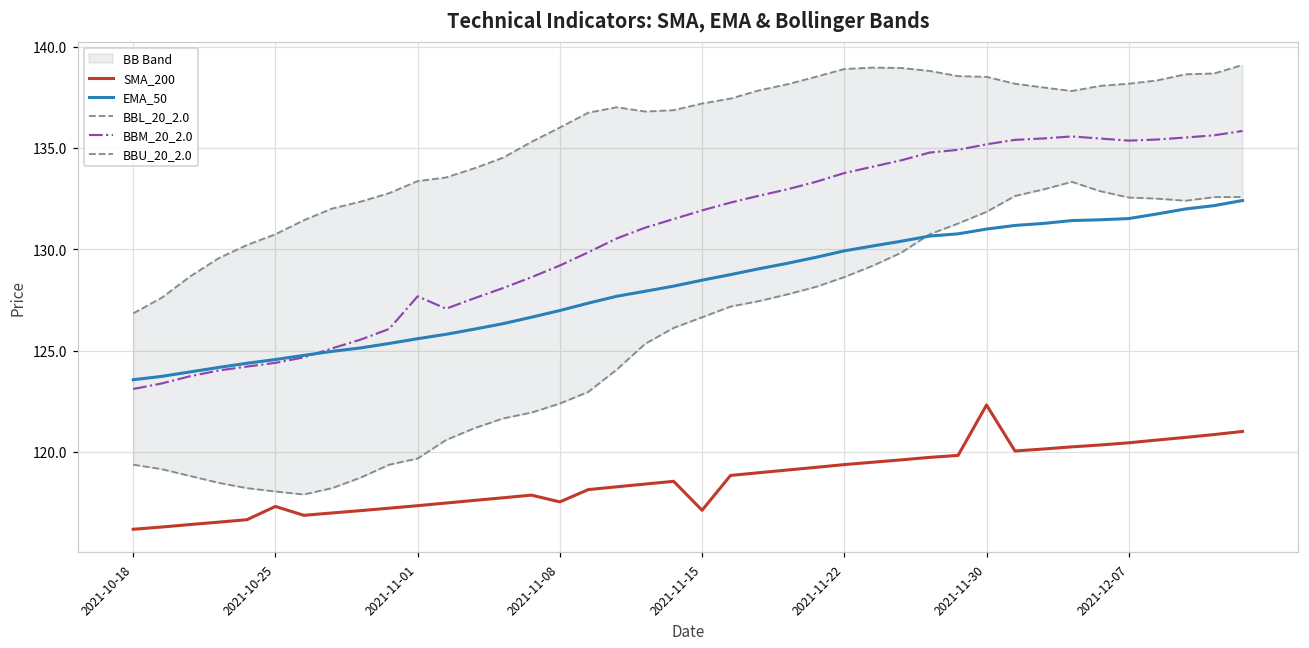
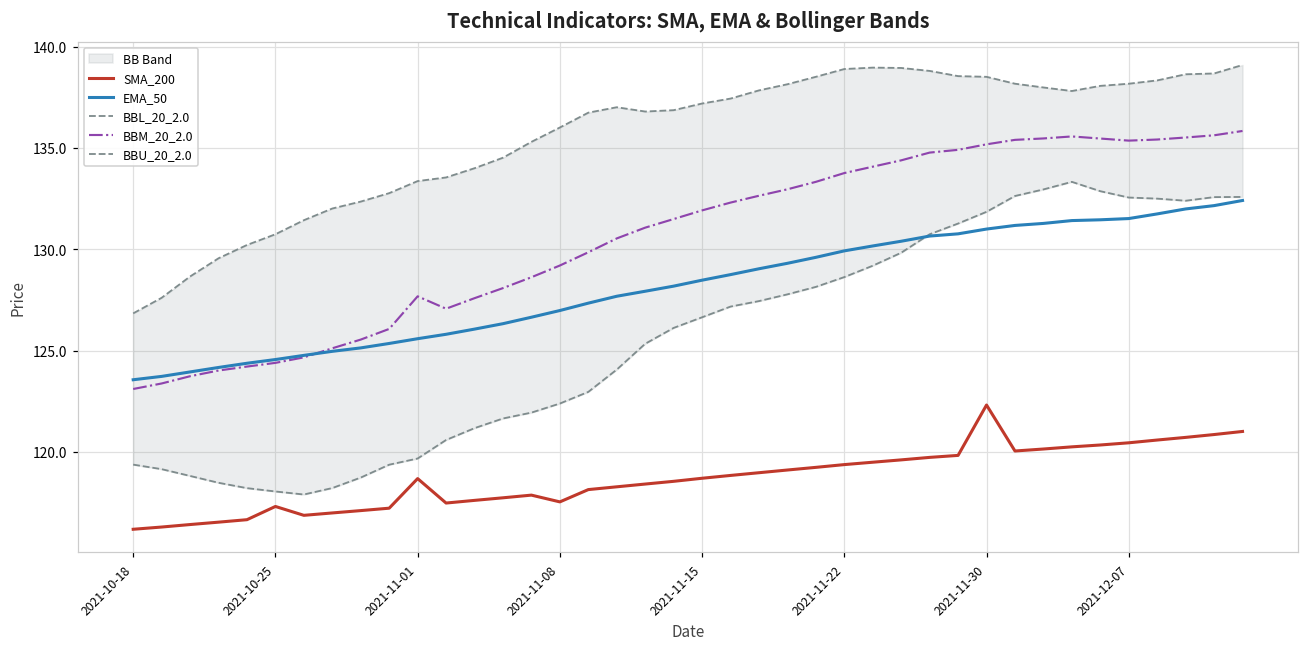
  {
    "SMA_200": {
      "2021-10-18": 116.2,
      "2021-10-25": 117.3,
-     "2021-11-01": 117.3,
+     "2021-11-01": 118.7,
      "2021-11-08": 117.5,
-     "2021-11-15": 117.1,
+     "2021-11-15": 118.7,
      "2021-11-22": 119.4,
      "2021-11-30": 122.3,
      "2021-12-07": 120.5
    },
    "EMA_50": {
      "2021-10-18": 123.6,
      "2021-10-25": 124.6,
      "2021-11-01": 125.6,
      "2021-11-08": 127.0,
      "2021-11-15": 128.5,
      "2021-11-22": 129.9,
      "2021-11-30": 131.0,
      "2021-12-07": 131.5
    },
    "BBM_20_2.0": {
      "2021-10-18": 123.1,
      "2021-10-25": 124.4,
      "2021-11-01": 127.7,
      "2021-11-08": 129.2,
      "2021-11-15": 131.9,
      "2021-11-22": 133.8,
      "2021-11-30": 135.2,
      "2021-12-07": 135.4
    }
  }
